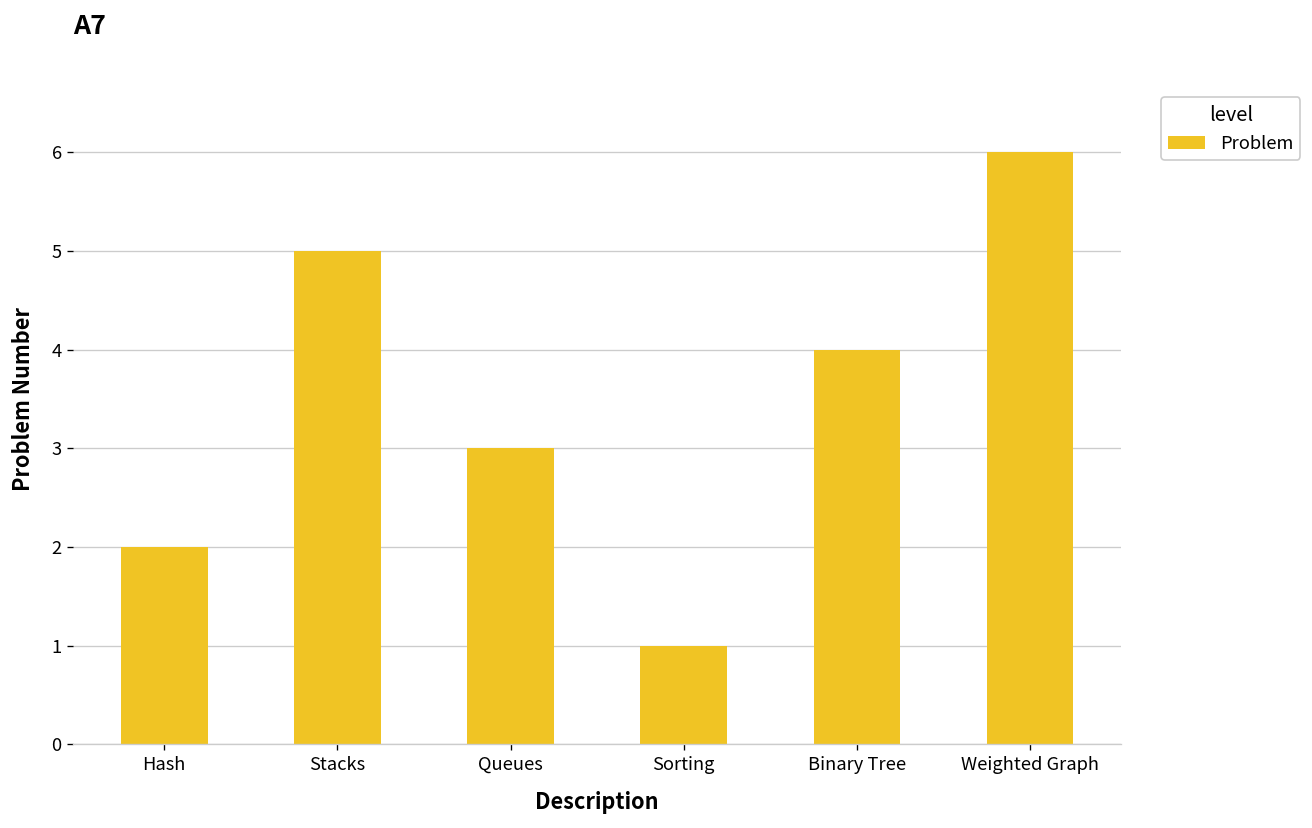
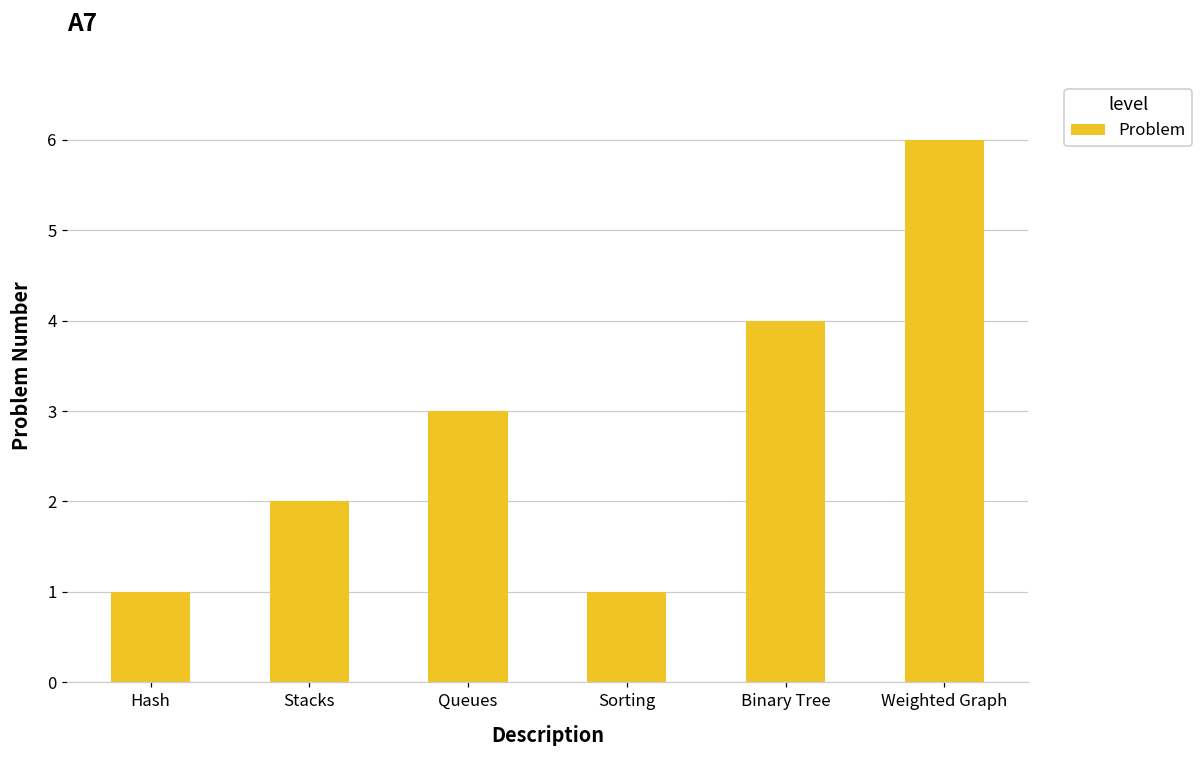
  {
-   "Hash": 2,
-   "Stacks": 5,
+   "Hash": 1,
+   "Stacks": 2,
    "Queues": 3,
    "Sorting": 1,
    "Binary Tree": 4,
    "Weighted Graph": 6
  }
